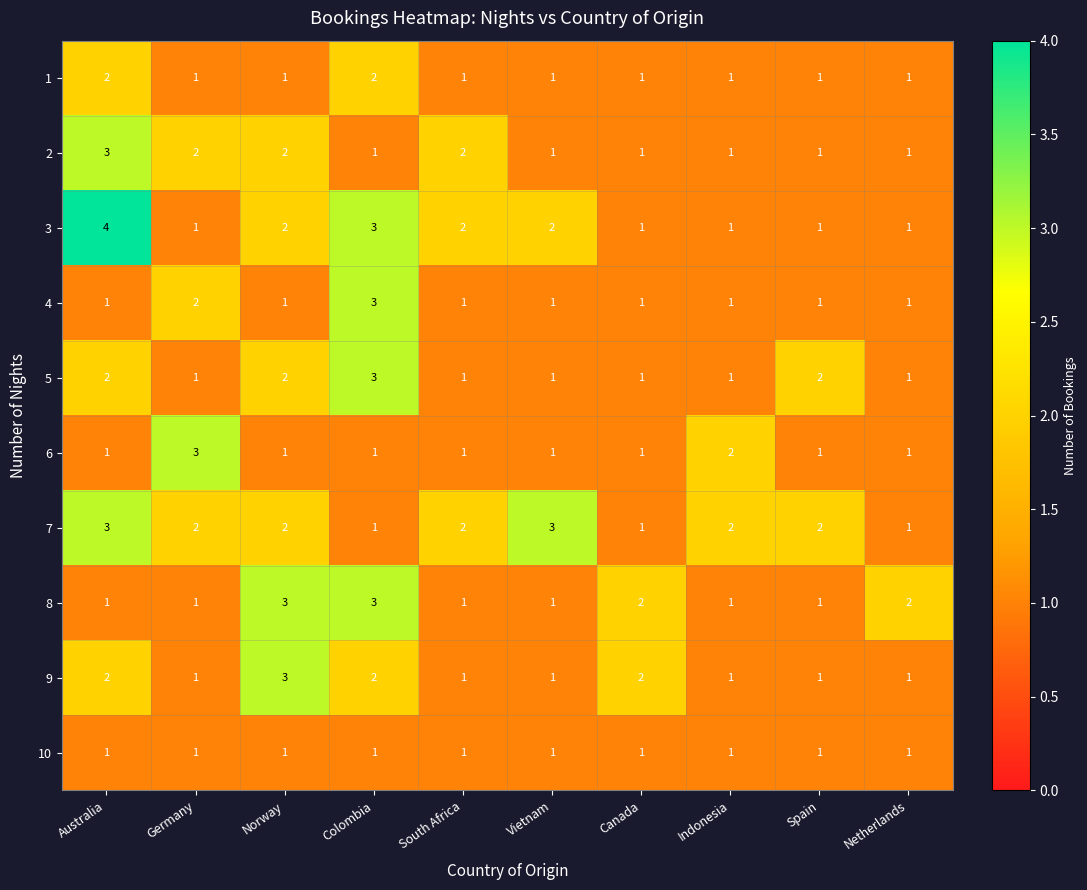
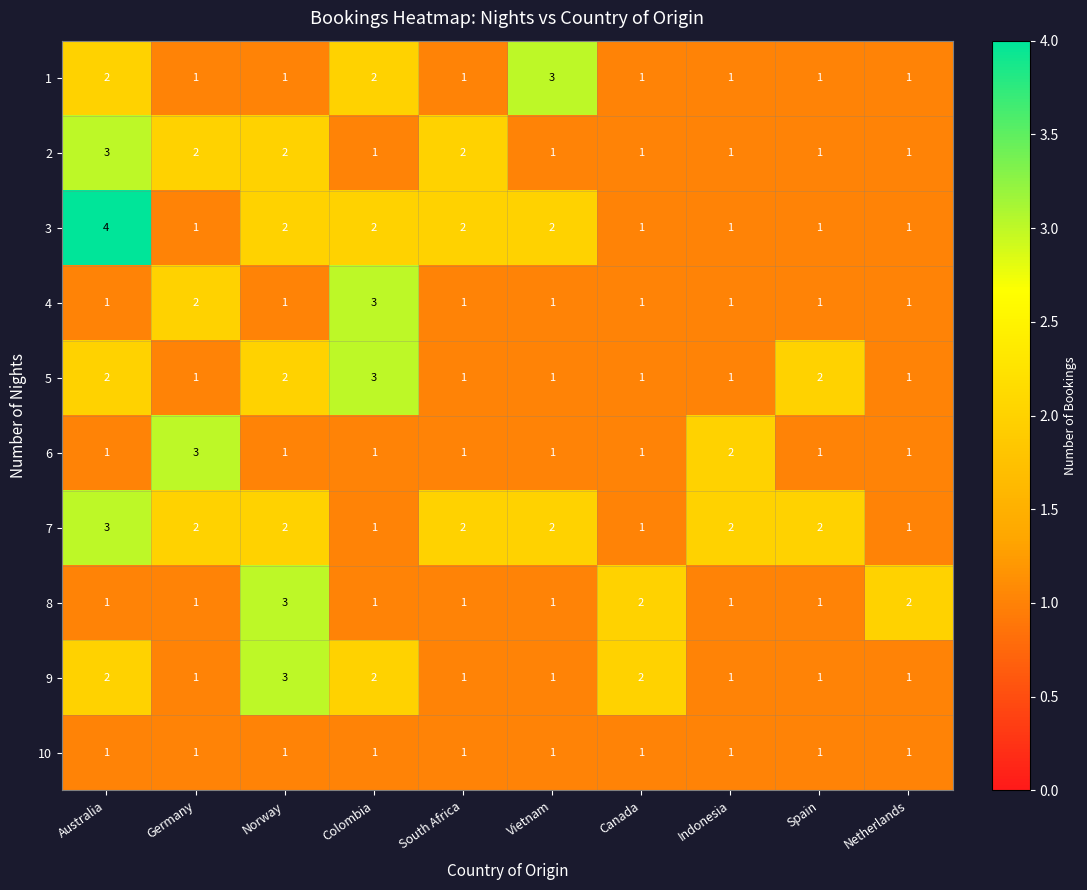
  {
    "1": {
      "Australia": 2,
      "Germany": 1,
      "Norway": 1,
      "Colombia": 2,
      "South Africa": 1,
-     "Vietnam": 1,
+     "Vietnam": 3,
      "Canada": 1,
      "Indonesia": 1,
      "Spain": 1,
      "Netherlands": 1
    },
    "2": {
      "Australia": 3,
      "Germany": 2,
      "Norway": 2,
      "Colombia": 1,
      "South Africa": 2,
      "Vietnam": 1,
      "Canada": 1,
      "Indonesia": 1,
      "Spain": 1,
      "Netherlands": 1
    },
    "3": {
      "Australia": 4,
      "Germany": 1,
      "Norway": 2,
-     "Colombia": 3,
+     "Colombia": 2,
      "South Africa": 2,
      "Vietnam": 2,
      "Canada": 1,
      "Indonesia": 1,
      "Spain": 1,
      "Netherlands": 1
    },
    "4": {
      "Australia": 1,
      "Germany": 2,
      "Norway": 1,
      "Colombia": 3,
      "South Africa": 1,
      "Vietnam": 1,
      "Canada": 1,
      "Indonesia": 1,
      "Spain": 1,
      "Netherlands": 1
    },
    "5": {
      "Australia": 2,
      "Germany": 1,
      "Norway": 2,
      "Colombia": 3,
      "South Africa": 1,
      "Vietnam": 1,
      "Canada": 1,
      "Indonesia": 1,
      "Spain": 2,
      "Netherlands": 1
    },
    "6": {
      "Australia": 1,
      "Germany": 3,
      "Norway": 1,
      "Colombia": 1,
      "South Africa": 1,
      "Vietnam": 1,
      "Canada": 1,
      "Indonesia": 2,
      "Spain": 1,
      "Netherlands": 1
    },
    "7": {
      "Australia": 3,
      "Germany": 2,
      "Norway": 2,
      "Colombia": 1,
      "South Africa": 2,
-     "Vietnam": 3,
+     "Vietnam": 2,
      "Canada": 1,
      "Indonesia": 2,
      "Spain": 2,
      "Netherlands": 1
    },
    "8": {
      "Australia": 1,
      "Germany": 1,
      "Norway": 3,
-     "Colombia": 3,
+     "Colombia": 1,
      "South Africa": 1,
      "Vietnam": 1,
      "Canada": 2,
      "Indonesia": 1,
      "Spain": 1,
      "Netherlands": 2
    },
    "9": {
      "Australia": 2,
      "Germany": 1,
      "Norway": 3,
      "Colombia": 2,
      "South Africa": 1,
      "Vietnam": 1,
      "Canada": 2,
      "Indonesia": 1,
      "Spain": 1,
      "Netherlands": 1
    },
    "10": {
      "Australia": 1,
      "Germany": 1,
      "Norway": 1,
      "Colombia": 1,
      "South Africa": 1,
      "Vietnam": 1,
      "Canada": 1,
      "Indonesia": 1,
      "Spain": 1,
      "Netherlands": 1
    }
  }
